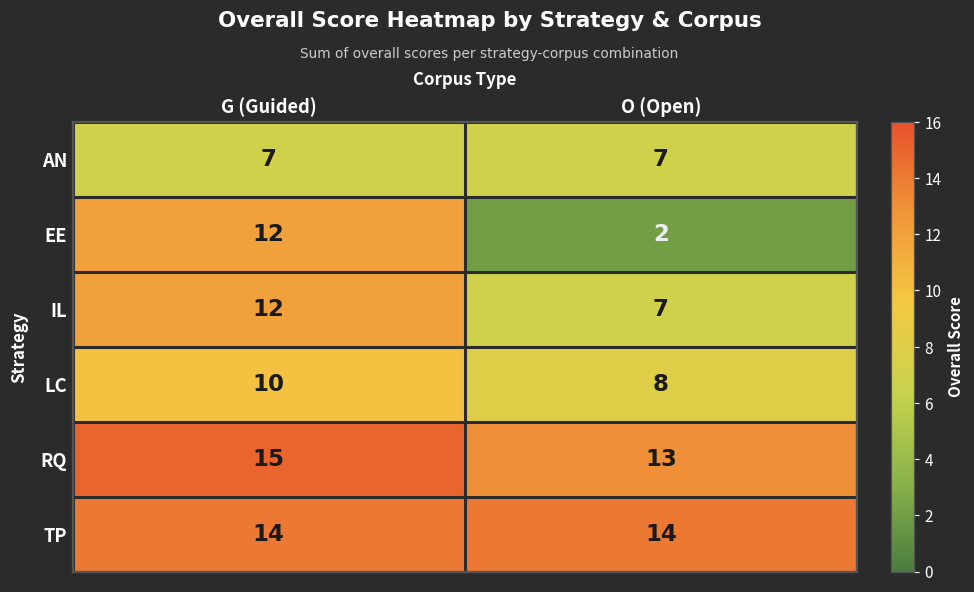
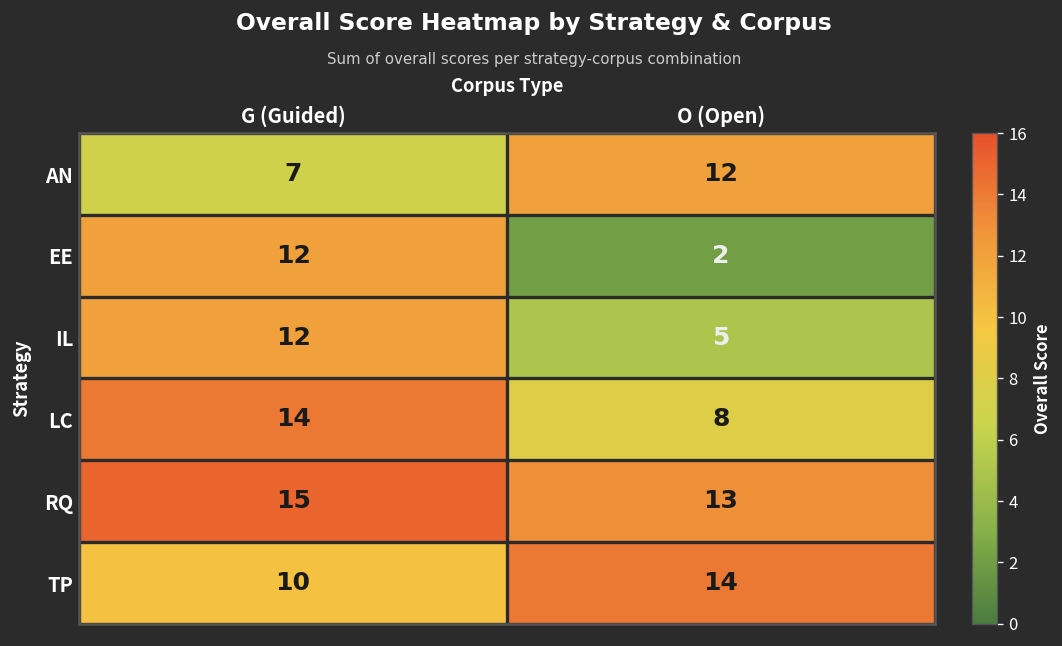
  {
    "AN": {
      "G (Guided)": 7,
-     "O (Open)": 7
+     "O (Open)": 12
    },
    "EE": {
      "G (Guided)": 12,
      "O (Open)": 2
    },
    "IL": {
      "G (Guided)": 12,
-     "O (Open)": 7
+     "O (Open)": 5
    },
    "LC": {
-     "G (Guided)": 10,
+     "G (Guided)": 14,
      "O (Open)": 8
    },
    "RQ": {
      "G (Guided)": 15,
      "O (Open)": 13
    },
    "TP": {
-     "G (Guided)": 14,
+     "G (Guided)": 10,
      "O (Open)": 14
    }
  }
